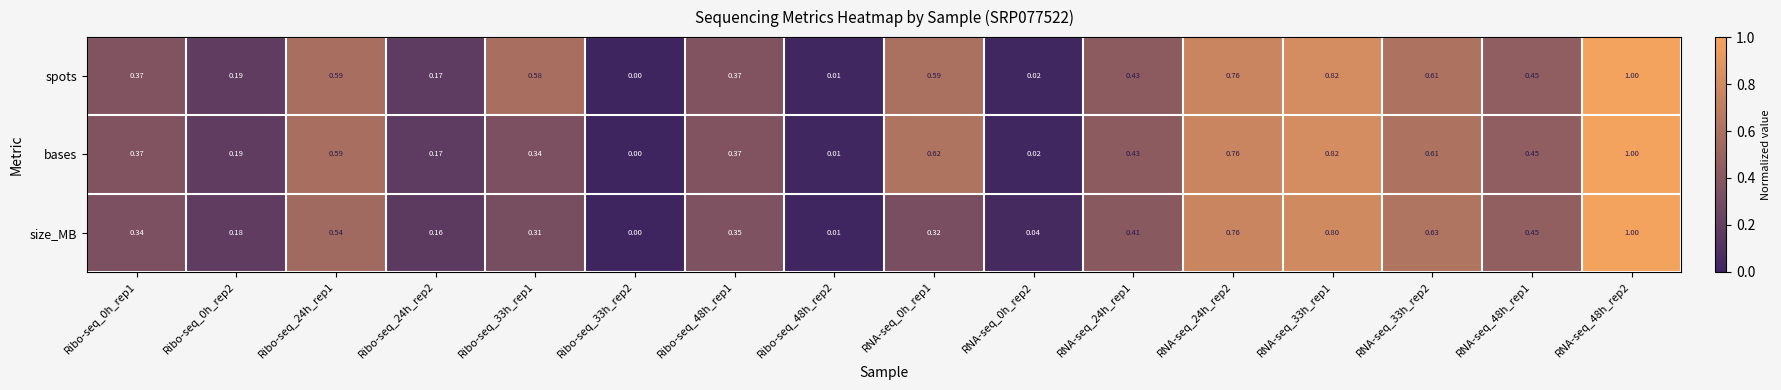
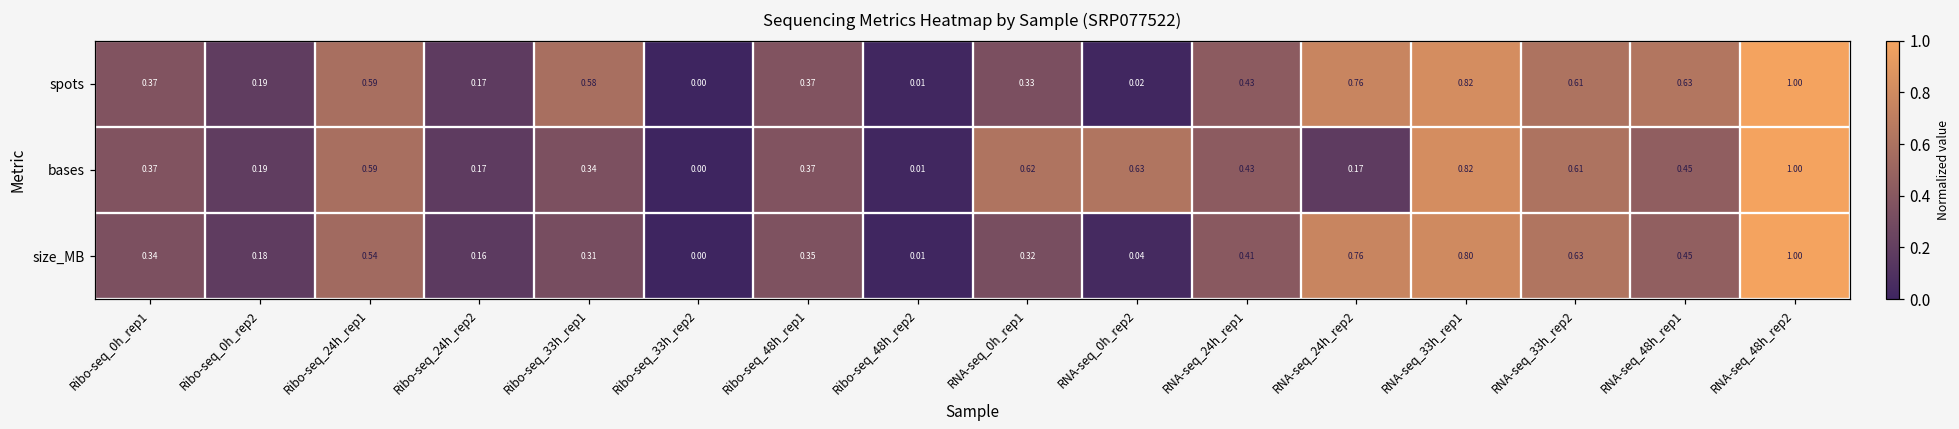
  {
    "spots": {
      "Ribo-seq_0h_rep1": 0.37,
      "Ribo-seq_0h_rep2": 0.19,
      "Ribo-seq_24h_rep1": 0.59,
      "Ribo-seq_24h_rep2": 0.17,
      "Ribo-seq_33h_rep1": 0.58,
      "Ribo-seq_33h_rep2": 0.00,
      "Ribo-seq_48h_rep1": 0.37,
      "Ribo-seq_48h_rep2": 0.01,
-     "RNA-seq_0h_rep1": 0.59,
+     "RNA-seq_0h_rep1": 0.33,
      "RNA-seq_0h_rep2": 0.02,
      "RNA-seq_24h_rep1": 0.43,
      "RNA-seq_24h_rep2": 0.76,
      "RNA-seq_33h_rep1": 0.82,
      "RNA-seq_33h_rep2": 0.61,
-     "RNA-seq_48h_rep1": 0.45,
+     "RNA-seq_48h_rep1": 0.63,
      "RNA-seq_48h_rep2": 1.00
    },
    "bases": {
      "Ribo-seq_0h_rep1": 0.37,
      "Ribo-seq_0h_rep2": 0.19,
      "Ribo-seq_24h_rep1": 0.59,
      "Ribo-seq_24h_rep2": 0.17,
      "Ribo-seq_33h_rep1": 0.34,
      "Ribo-seq_33h_rep2": 0.00,
      "Ribo-seq_48h_rep1": 0.37,
      "Ribo-seq_48h_rep2": 0.01,
      "RNA-seq_0h_rep1": 0.62,
-     "RNA-seq_0h_rep2": 0.02,
+     "RNA-seq_0h_rep2": 0.63,
      "RNA-seq_24h_rep1": 0.43,
-     "RNA-seq_24h_rep2": 0.76,
+     "RNA-seq_24h_rep2": 0.17,
      "RNA-seq_33h_rep1": 0.82,
      "RNA-seq_33h_rep2": 0.61,
      "RNA-seq_48h_rep1": 0.45,
      "RNA-seq_48h_rep2": 1.00
    },
    "size_MB": {
      "Ribo-seq_0h_rep1": 0.34,
      "Ribo-seq_0h_rep2": 0.18,
      "Ribo-seq_24h_rep1": 0.54,
      "Ribo-seq_24h_rep2": 0.16,
      "Ribo-seq_33h_rep1": 0.31,
      "Ribo-seq_33h_rep2": 0.00,
      "Ribo-seq_48h_rep1": 0.35,
      "Ribo-seq_48h_rep2": 0.01,
      "RNA-seq_0h_rep1": 0.32,
      "RNA-seq_0h_rep2": 0.04,
      "RNA-seq_24h_rep1": 0.41,
      "RNA-seq_24h_rep2": 0.76,
      "RNA-seq_33h_rep1": 0.80,
      "RNA-seq_33h_rep2": 0.63,
      "RNA-seq_48h_rep1": 0.45,
      "RNA-seq_48h_rep2": 1.00
    }
  }
